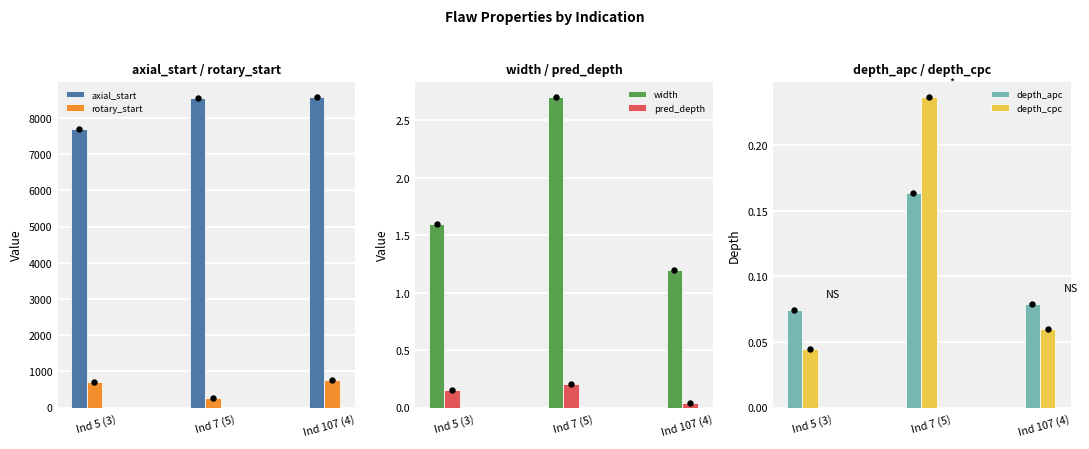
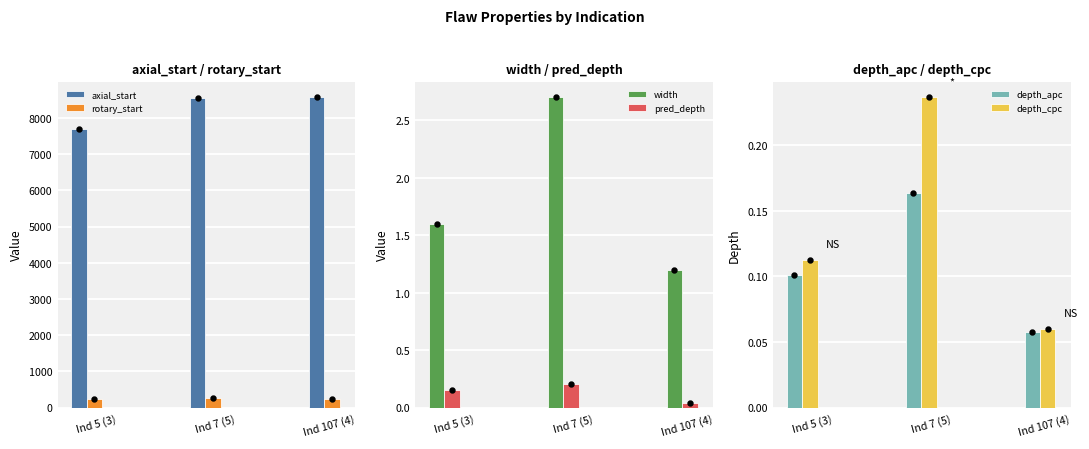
  {
    "axial_start / rotary_start": {
      "axial_start": {
        "Ind 5 (3)": 7700,
        "Ind 7 (5)": 8600,
        "Ind 107 (4)": 8600
      },
      "rotary_start": {
-       "Ind 5 (3)": 700,
+       "Ind 5 (3)": 200,
        "Ind 7 (5)": 300,
-       "Ind 107 (4)": 800
+       "Ind 107 (4)": 200
      }
    },
    "width / pred_depth": {
      "width": {
        "Ind 5 (3)": 1.60,
        "Ind 7 (5)": 2.70,
        "Ind 107 (4)": 1.20
      },
      "pred_depth": {
        "Ind 5 (3)": 0.15,
        "Ind 7 (5)": 0.21,
        "Ind 107 (4)": 0.04
      }
    },
    "depth_apc / depth_cpc": {
      "depth_apc": {
-       "Ind 5 (3)": 0.075,
+       "Ind 5 (3)": 0.101,
        "Ind 7 (5)": 0.164,
-       "Ind 107 (4)": 0.079
+       "Ind 107 (4)": 0.058
      },
      "depth_cpc": {
-       "Ind 5 (3)": 0.045,
+       "Ind 5 (3)": 0.113,
        "Ind 7 (5)": 0.237,
        "Ind 107 (4)": 0.060
      }
    }
  }
